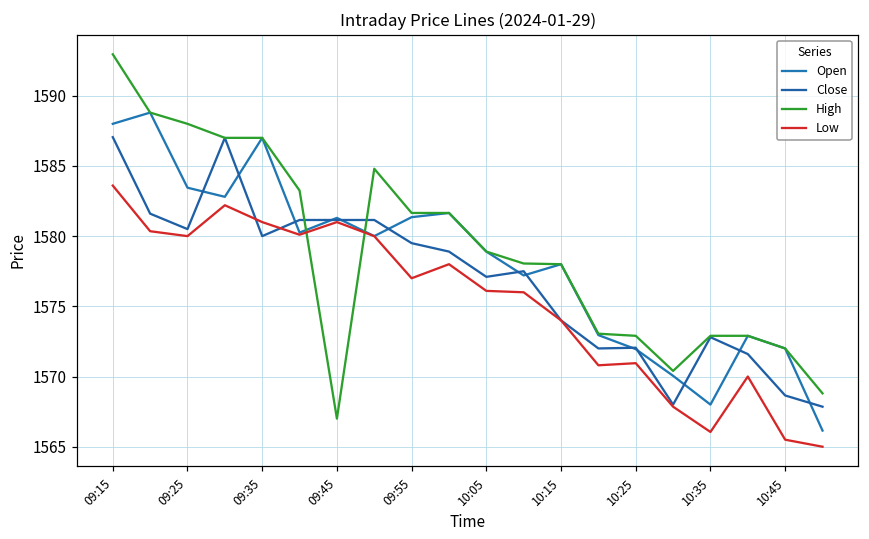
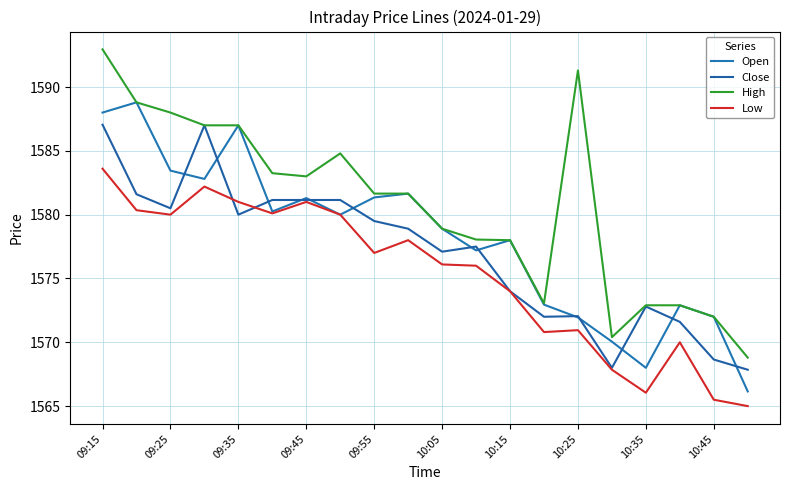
  {
    "High": {
      "09:15": 1593.0,
      "09:25": 1588.0,
-     "09:45": 1567,
+     "09:45": 1583,
      "09:55": 1581.7,
-     "10:25": 1572.9
+     "10:25": 1591.3
    },
    "Low": {
      "09:15": 1583.6,
      "09:25": 1580.0,
      "09:35": 1581.0,
      "09:55": 1577.0,
      "10:05": 1576.1,
      "10:25": 1571.0,
      "10:35": 1566.1,
      "10:45": 1565.5
    }
  }
